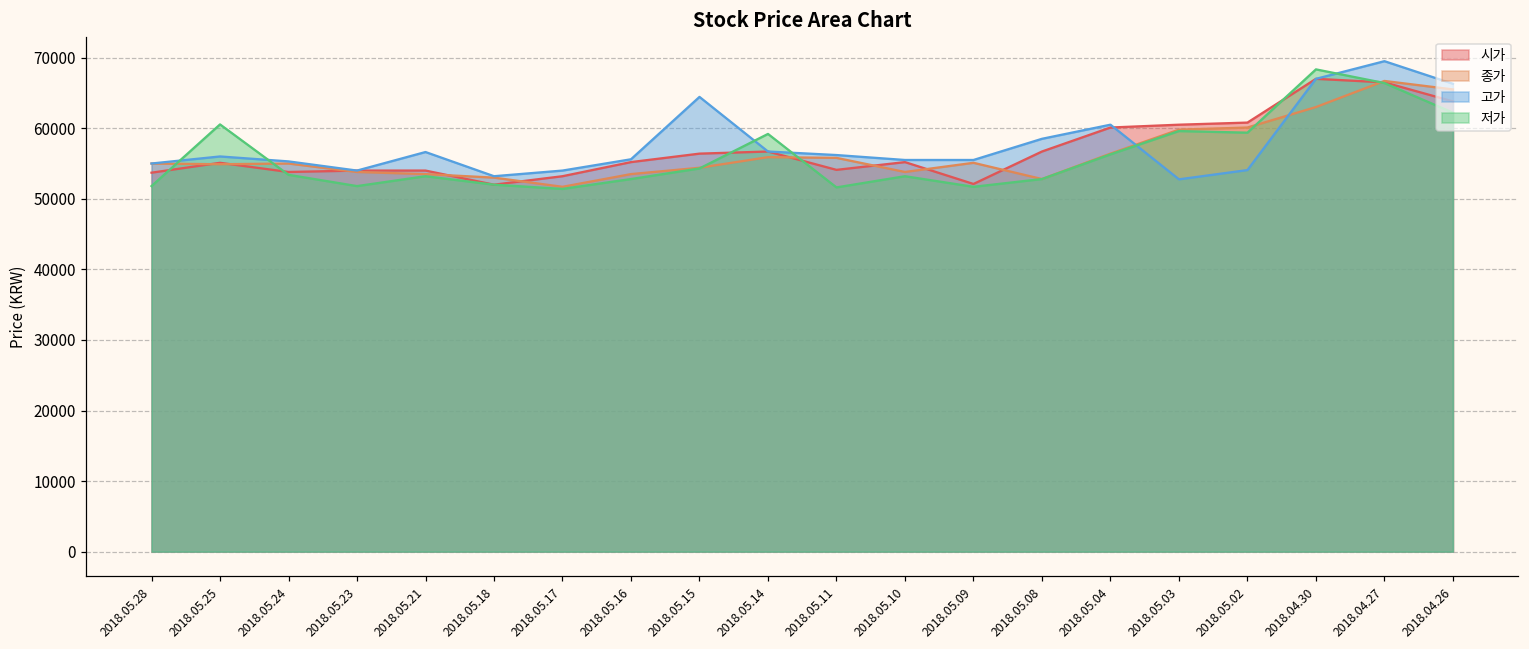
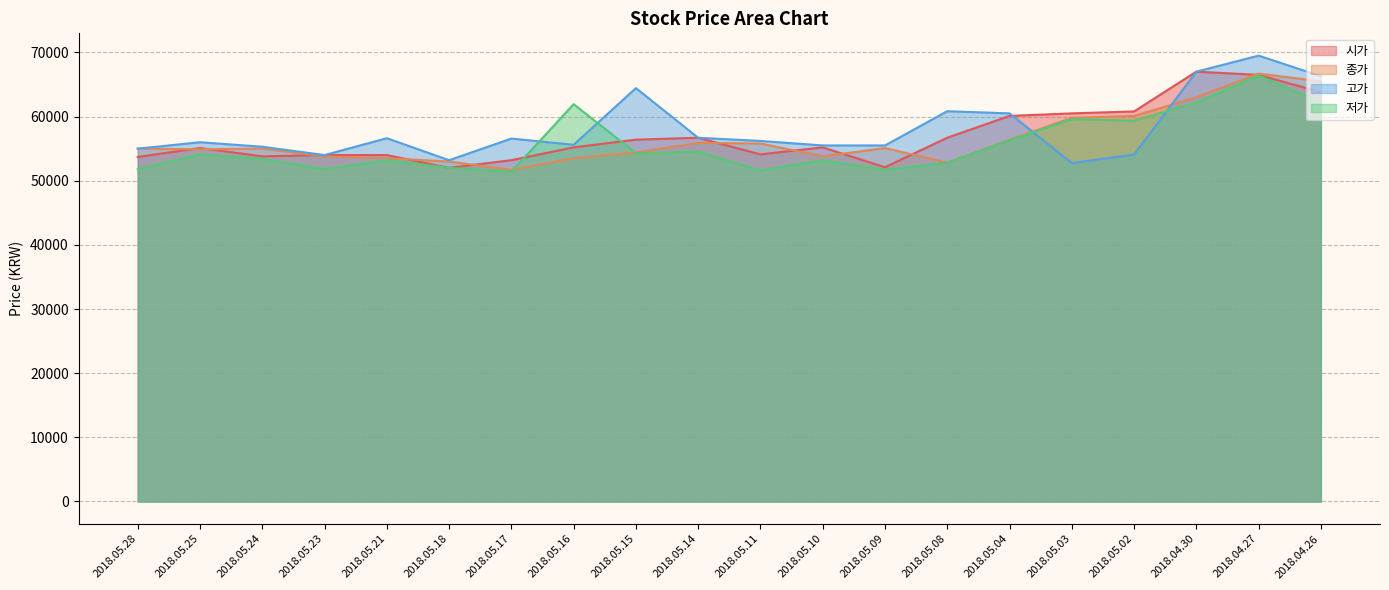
  {
    "고가": {
      "2018.05.25": 56000,
      "2018.05.21": 57000,
-     "2018.05.17": 54000,
+     "2018.05.17": 57000,
      "2018.05.16": 56000,
      "2018.05.15": 64000,
      "2018.05.09": 56000,
-     "2018.05.08": 59000,
+     "2018.05.08": 61000,
      "2018.05.03": 53000,
      "2018.05.02": 54000,
      "2018.04.27": 70000
    },
    "저가": {
      "2018.05.28": 52000,
-     "2018.05.25": 61000,
+     "2018.05.25": 54000,
      "2018.05.24": 53000,
      "2018.05.23": 52000,
-     "2018.05.16": 53000,
-     "2018.05.14": 59000,
+     "2018.05.16": 62000,
+     "2018.05.14": 55000,
      "2018.05.11": 52000,
      "2018.05.10": 53000,
      "2018.05.02": 59000,
-     "2018.04.30": 68000
+     "2018.04.30": 62000
    }
  }
